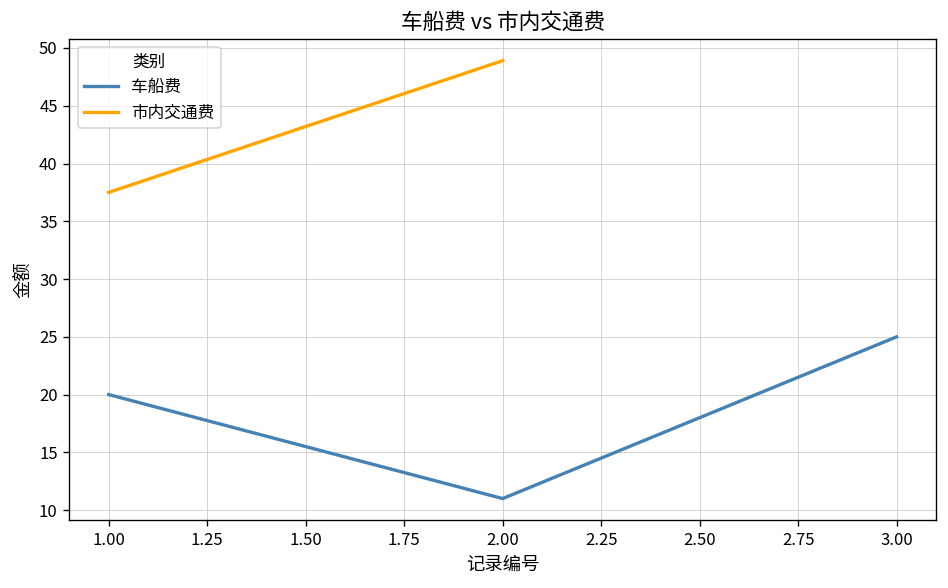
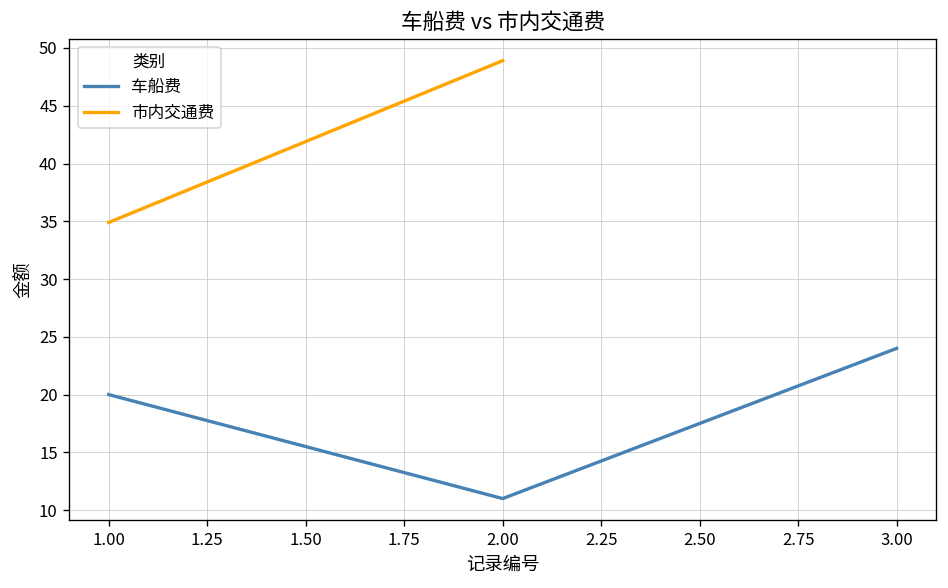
  {
    "车船费": {
      "1.00": 20,
      "2.00": 11,
-     "3.00": 25
+     "3.00": 24
    },
    "市内交通费": {
-     "1.00": 38,
+     "1.00": 35,
      "2.00": 49
    }
  }
